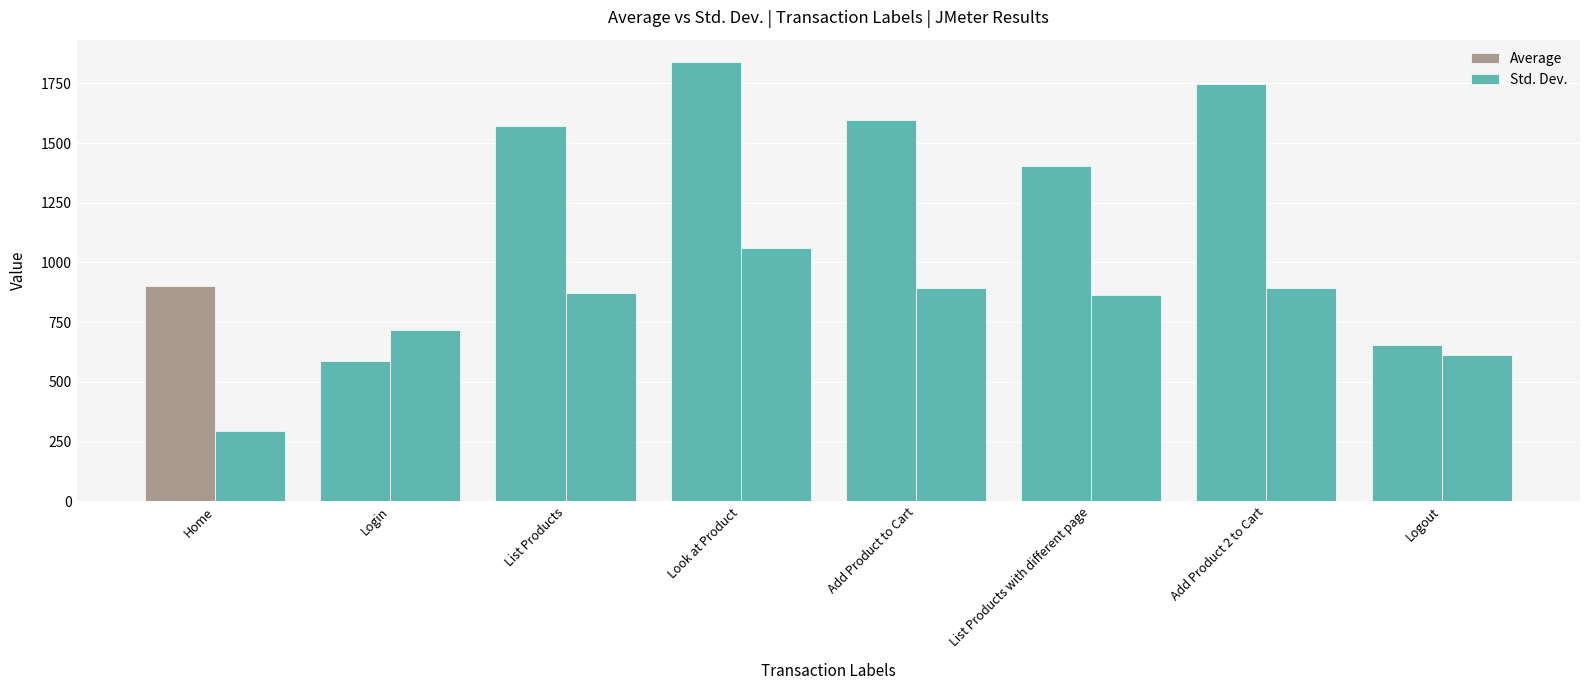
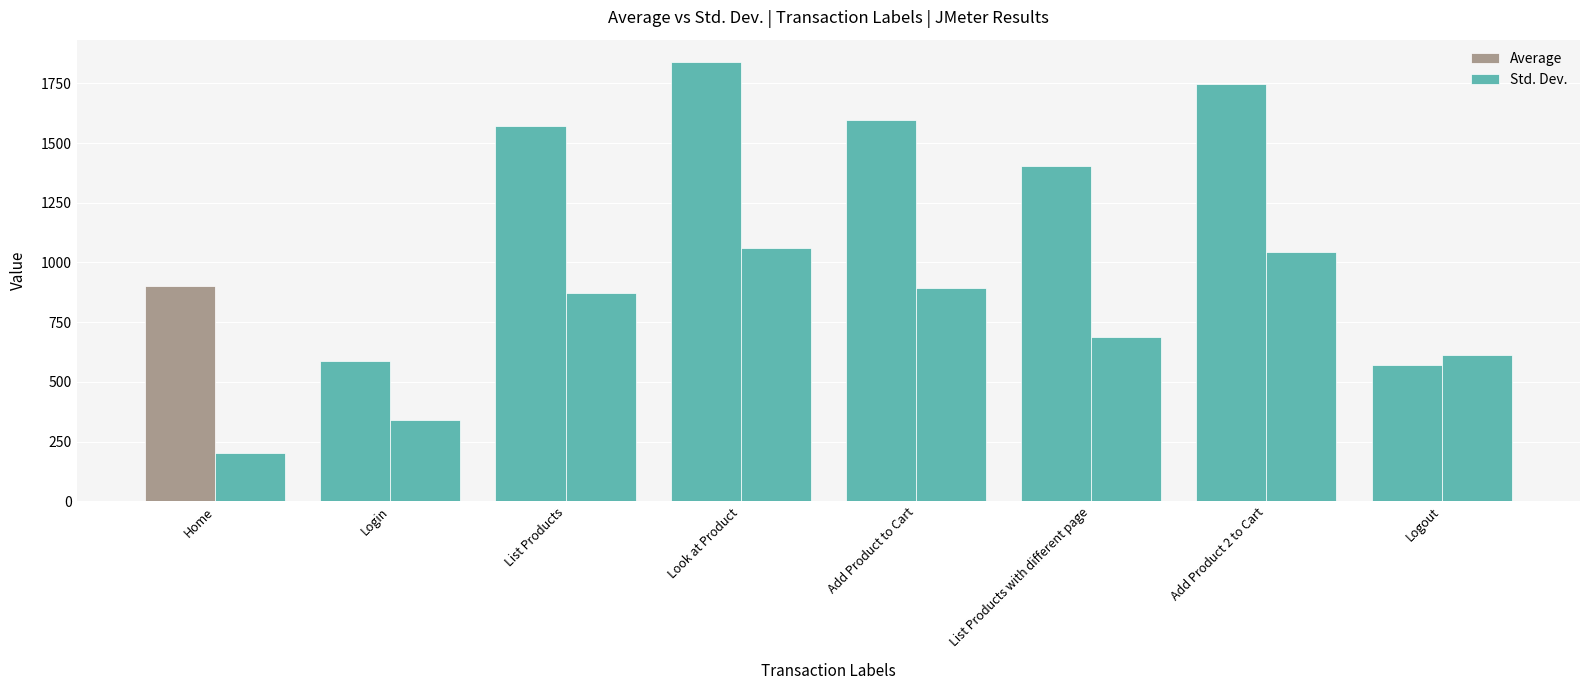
  {
    "Average": {
      "Home": 900,
      "Login": 590,
      "List Products": 1570,
      "Look at Product": 1840,
      "Add Product to Cart": 1600,
      "List Products with different page": 1400,
      "Add Product 2 to Cart": 1750,
-     "Logout": 650
+     "Logout": 570
    },
    "Std. Dev.": {
-     "Home": 290,
-     "Login": 720,
+     "Home": 200,
+     "Login": 340,
      "List Products": 870,
      "Look at Product": 1060,
      "Add Product to Cart": 890,
-     "List Products with different page": 860,
-     "Add Product 2 to Cart": 890,
+     "List Products with different page": 690,
+     "Add Product 2 to Cart": 1040,
      "Logout": 610
    }
  }
